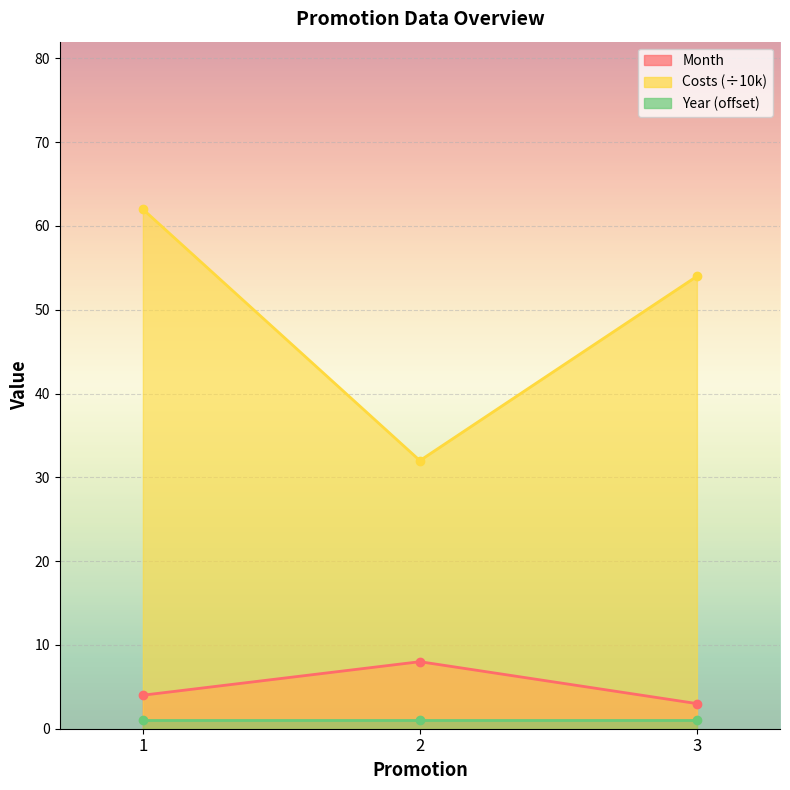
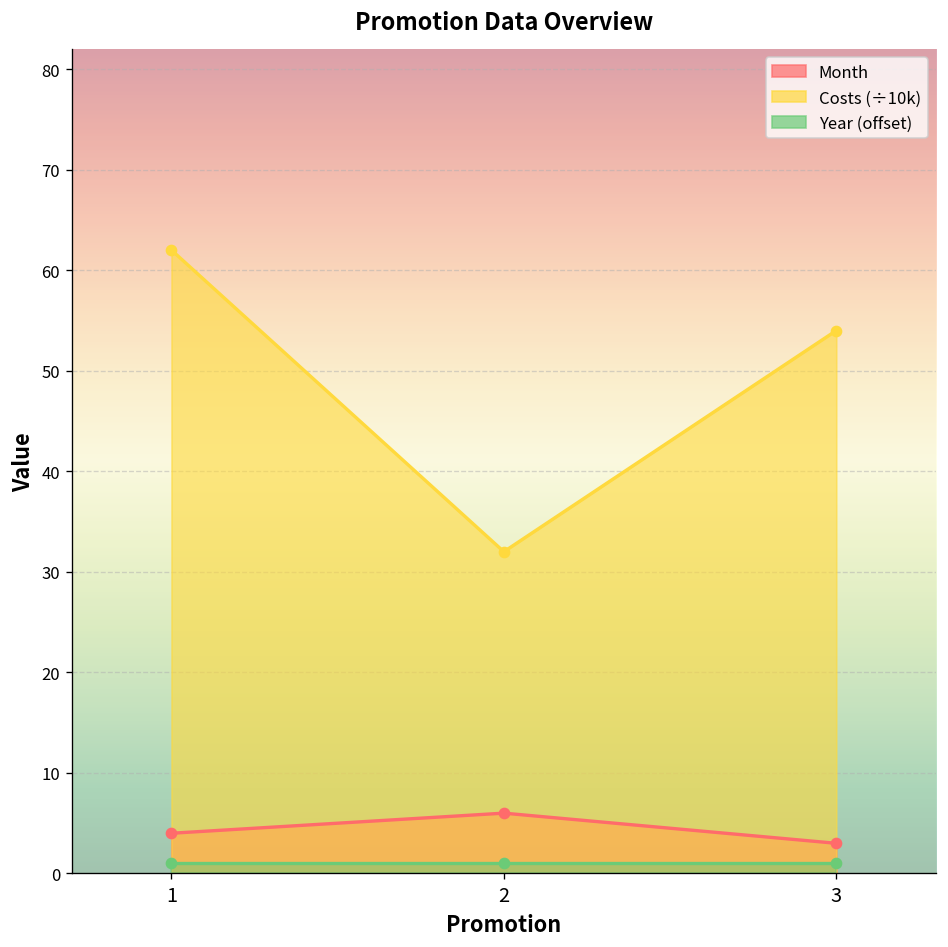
  {
    "Month": {
      "1": 4,
-     "2": 8,
+     "2": 6,
      "3": 3
    },
    "Costs (÷10k)": {
      "1": 62,
      "2": 32,
      "3": 54
    },
    "Year (offset)": {
      "1": 1,
      "2": 1,
      "3": 1
    }
  }
